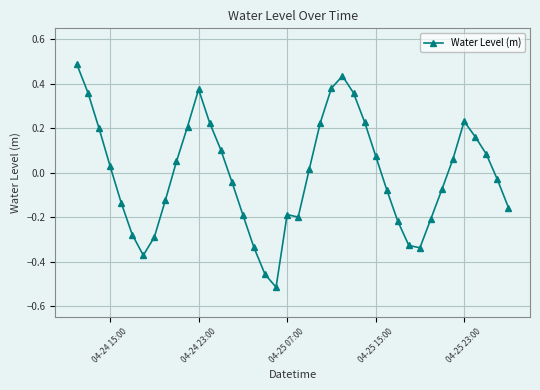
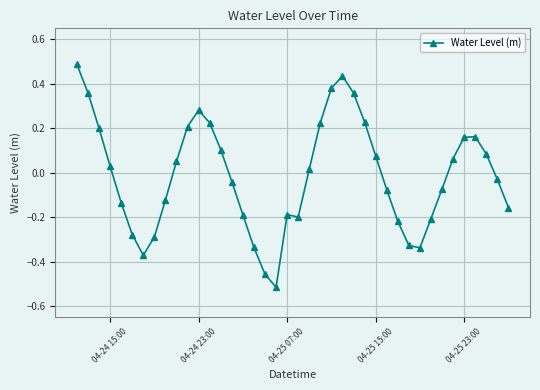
  {
    "04-24 15:00": 0.03,
-   "04-24 23:00": 0.38,
+   "04-24 23:00": 0.28,
    "04-25 07:00": -0.19,
    "04-25 15:00": 0.08,
-   "04-25 23:00": 0.23
+   "04-25 23:00": 0.16
  }
